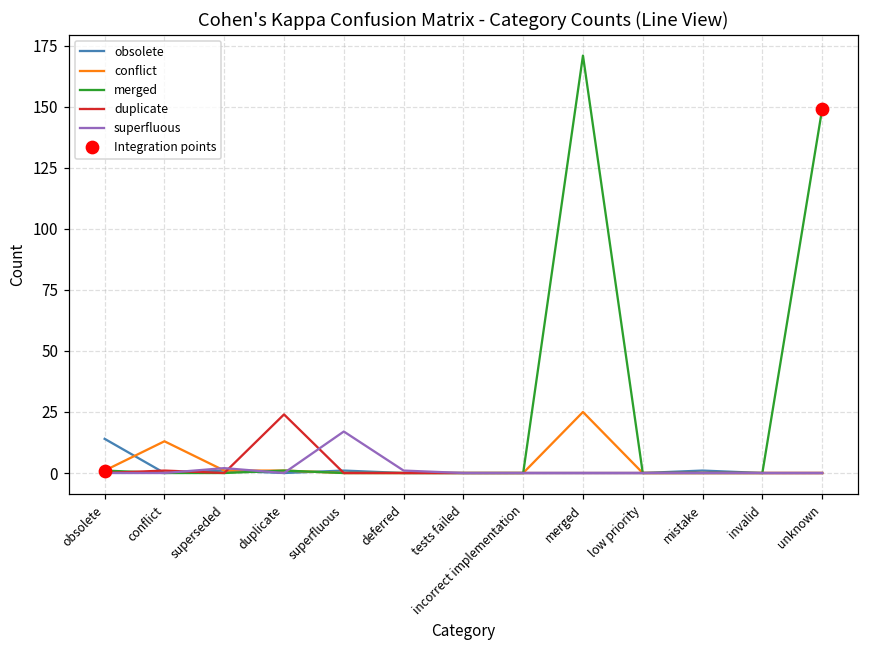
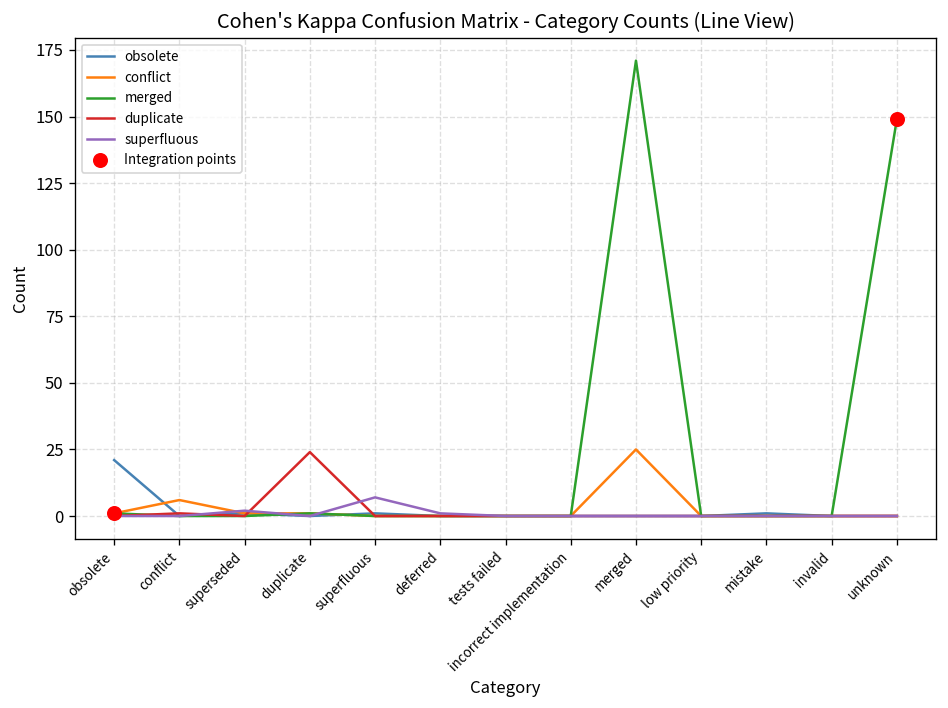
  {
    "obsolete": {
-     "obsolete": 14
+     "obsolete": 21
    },
    "conflict": {
-     "conflict": 13,
+     "conflict": 6,
      "merged": 25
    },
    "merged": {
      "merged": 171
    },
    "duplicate": {
      "duplicate": 24
    },
    "superfluous": {
-     "superfluous": 17
+     "superfluous": 7
    }
  }
